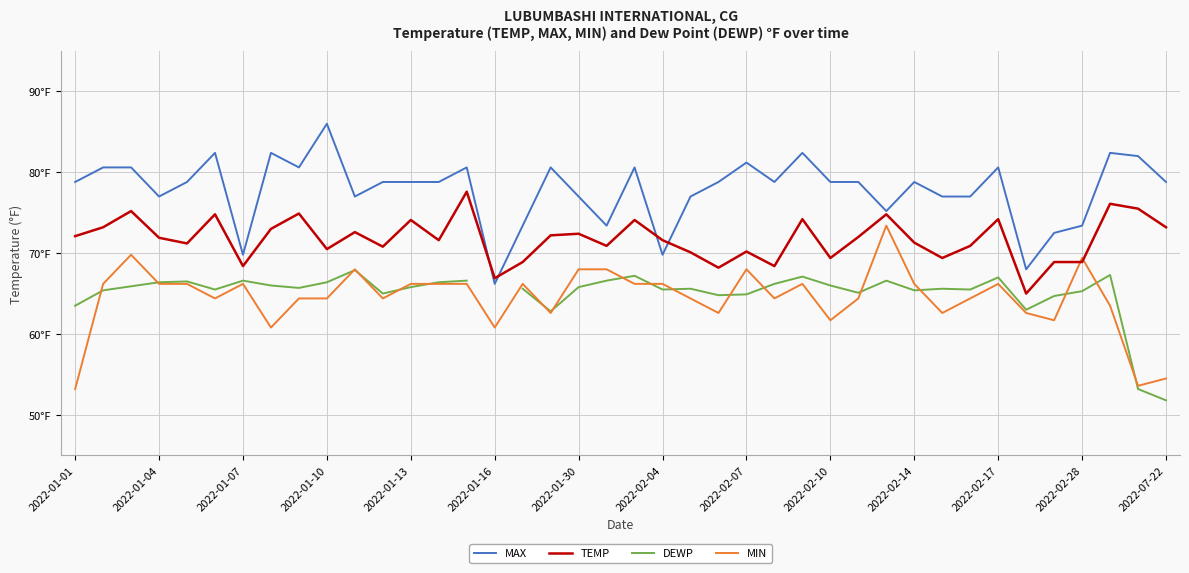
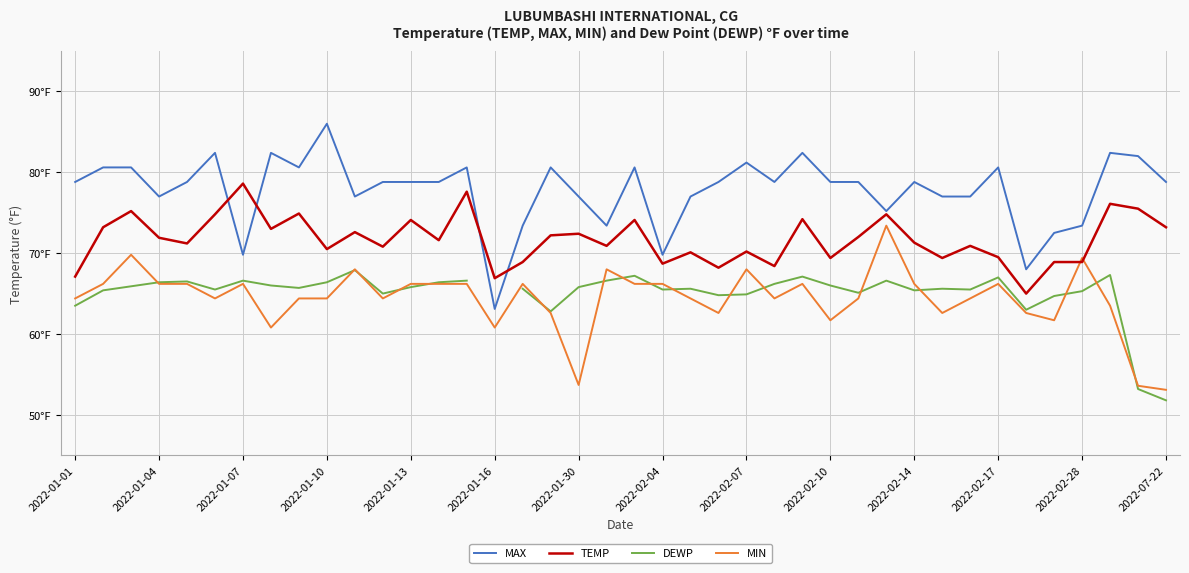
  {
    "MAX": {
      "2022-01-01": "79°F",
      "2022-01-04": "77°F",
      "2022-01-07": "70°F",
      "2022-01-10": "86°F",
      "2022-01-13": "79°F",
-     "2022-01-16": "66°F",
+     "2022-01-16": "63°F",
      "2022-01-30": "77°F",
      "2022-02-04": "70°F",
      "2022-02-07": "81°F",
      "2022-02-10": "79°F",
      "2022-02-14": "79°F",
      "2022-02-17": "81°F",
      "2022-02-28": "73°F",
      "2022-07-22": "79°F"
    },
    "TEMP": {
-     "2022-01-01": "72°F",
+     "2022-01-01": "67°F",
      "2022-01-04": "72°F",
-     "2022-01-07": "68°F",
+     "2022-01-07": "79°F",
      "2022-01-10": "71°F",
      "2022-01-13": "74°F",
      "2022-01-16": "67°F",
      "2022-01-30": "72°F",
-     "2022-02-04": "72°F",
+     "2022-02-04": "69°F",
      "2022-02-07": "70°F",
      "2022-02-10": "69°F",
      "2022-02-14": "71°F",
-     "2022-02-17": "74°F",
+     "2022-02-17": "70°F",
      "2022-02-28": "69°F",
      "2022-07-22": "73°F"
    },
    "DEWP": {
      "2022-01-01": "64°F",
      "2022-01-07": "67°F",
      "2022-01-10": "66°F",
      "2022-01-13": "66°F",
      "2022-01-30": "66°F",
      "2022-02-04": "66°F",
      "2022-02-07": "65°F",
      "2022-02-10": "66°F",
      "2022-02-14": "65°F",
      "2022-02-17": "67°F",
      "2022-02-28": "65°F",
      "2022-07-22": "52°F"
    },
    "MIN": {
-     "2022-01-01": "53°F",
+     "2022-01-01": "64°F",
      "2022-01-07": "66°F",
      "2022-01-10": "64°F",
      "2022-01-13": "66°F",
      "2022-01-16": "61°F",
-     "2022-01-30": "68°F",
+     "2022-01-30": "54°F",
      "2022-02-04": "66°F",
      "2022-02-07": "68°F",
      "2022-02-10": "62°F",
      "2022-02-14": "66°F",
      "2022-02-17": "66°F",
      "2022-02-28": "69°F",
-     "2022-07-22": "55°F"
+     "2022-07-22": "53°F"
    }
  }
